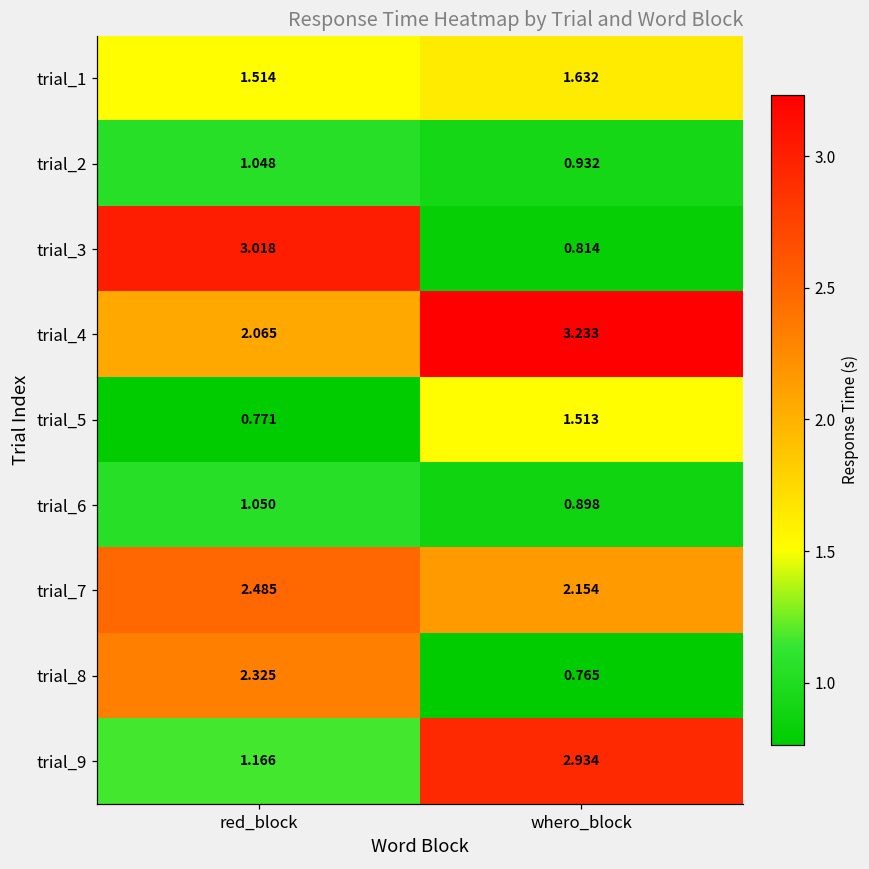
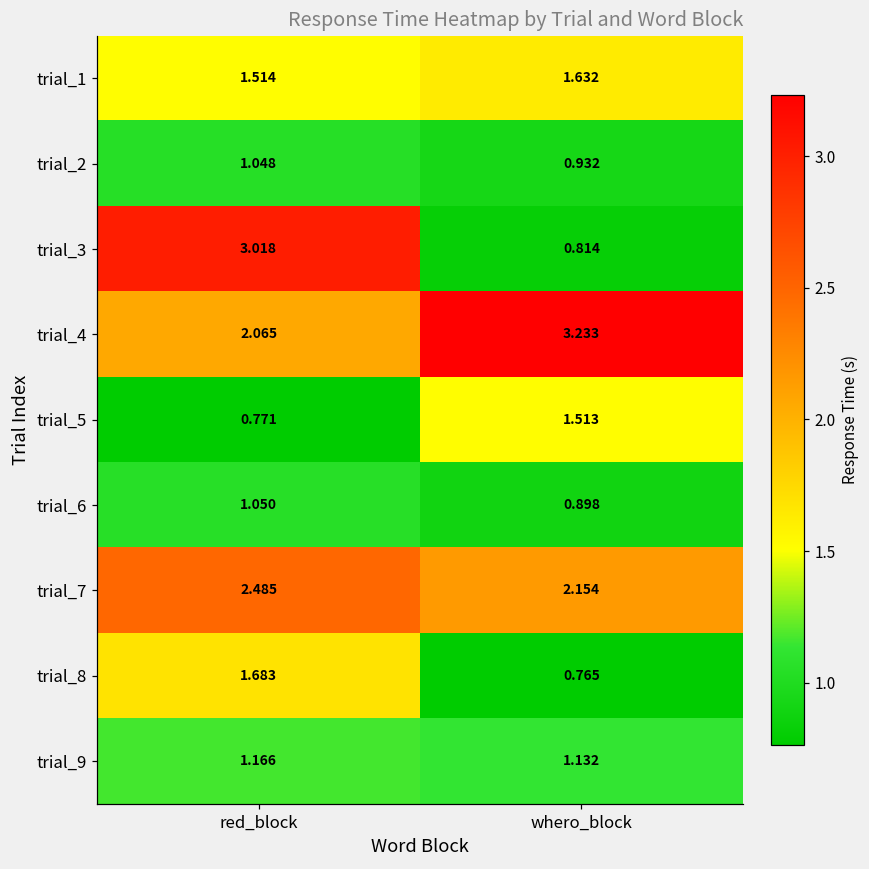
  {
    "trial_1": {
      "red_block": 1.514,
      "whero_block": 1.632
    },
    "trial_2": {
      "red_block": 1.048,
      "whero_block": 0.932
    },
    "trial_3": {
      "red_block": 3.018,
      "whero_block": 0.814
    },
    "trial_4": {
      "red_block": 2.065,
      "whero_block": 3.233
    },
    "trial_5": {
      "red_block": 0.771,
      "whero_block": 1.513
    },
    "trial_6": {
      "red_block": 1.050,
      "whero_block": 0.898
    },
    "trial_7": {
      "red_block": 2.485,
      "whero_block": 2.154
    },
    "trial_8": {
-     "red_block": 2.325,
+     "red_block": 1.683,
      "whero_block": 0.765
    },
    "trial_9": {
      "red_block": 1.166,
-     "whero_block": 2.934
+     "whero_block": 1.132
    }
  }
